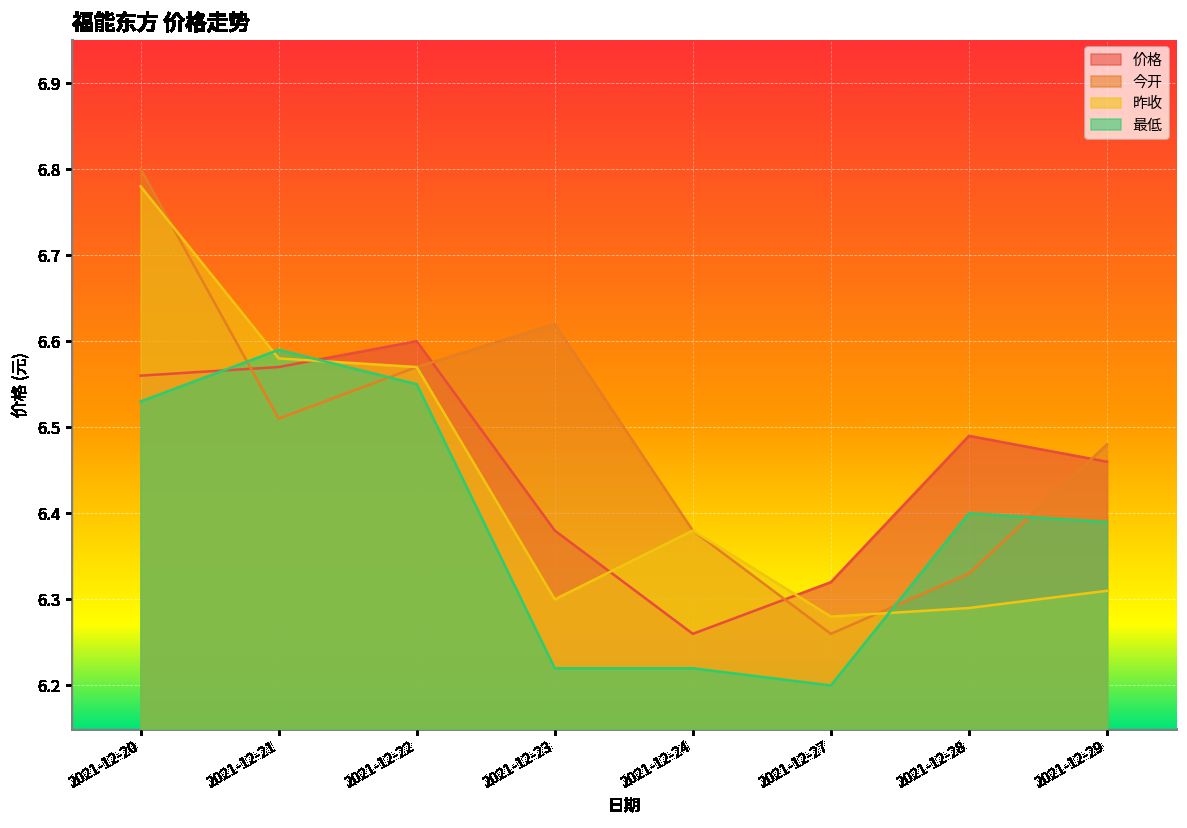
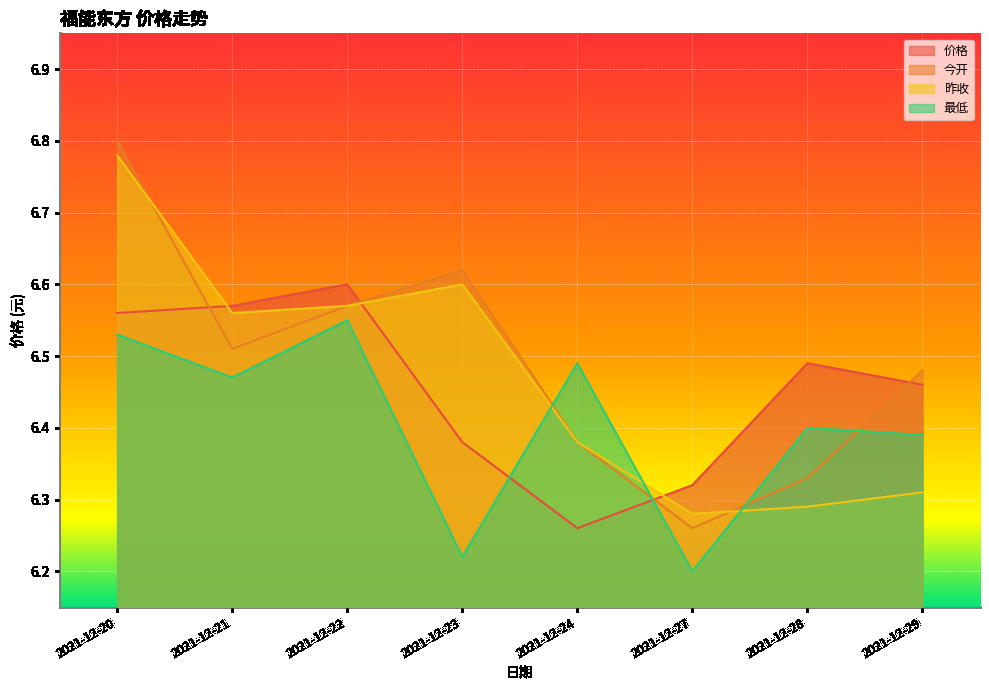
  {
    "昨收": {
      "2021-12-20": 6.78,
-     "2021-12-21": 6.58,
-     "2021-12-23": 6.3,
+     "2021-12-21": 6.56,
+     "2021-12-23": 6.6,
      "2021-12-27": 6.28,
      "2021-12-28": 6.29,
      "2021-12-29": 6.31
    },
    "最低": {
      "2021-12-20": 6.53,
-     "2021-12-21": 6.59,
+     "2021-12-21": 6.47,
      "2021-12-22": 6.55,
      "2021-12-23": 6.22,
-     "2021-12-24": 6.22,
+     "2021-12-24": 6.49,
      "2021-12-27": 6.20,
      "2021-12-28": 6.40,
      "2021-12-29": 6.39
    }
  }
